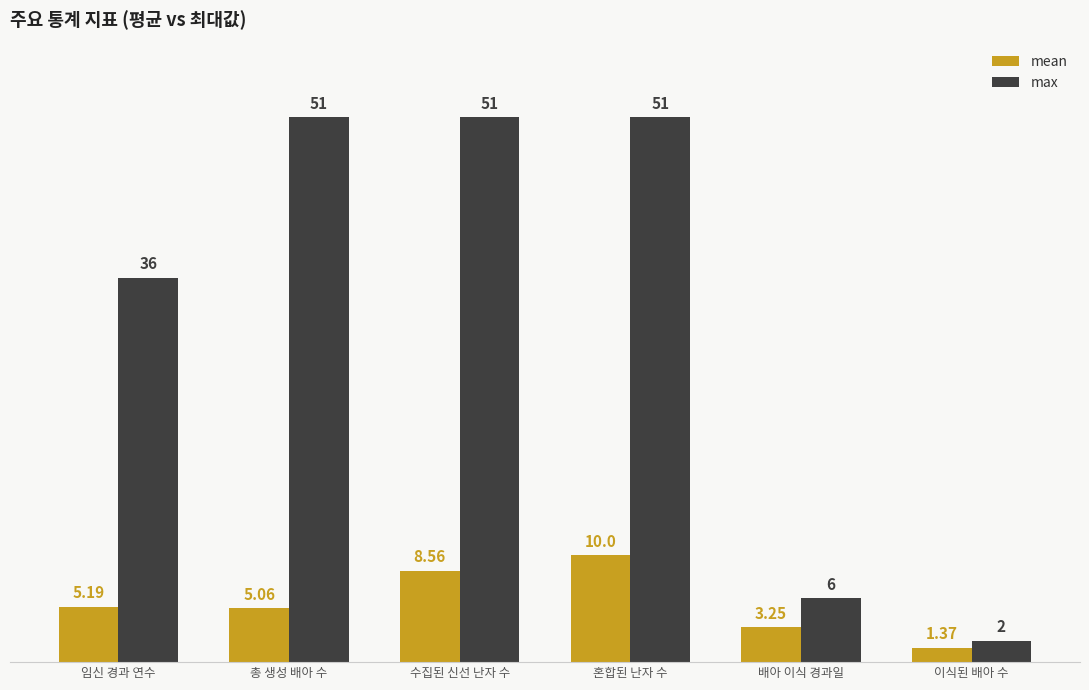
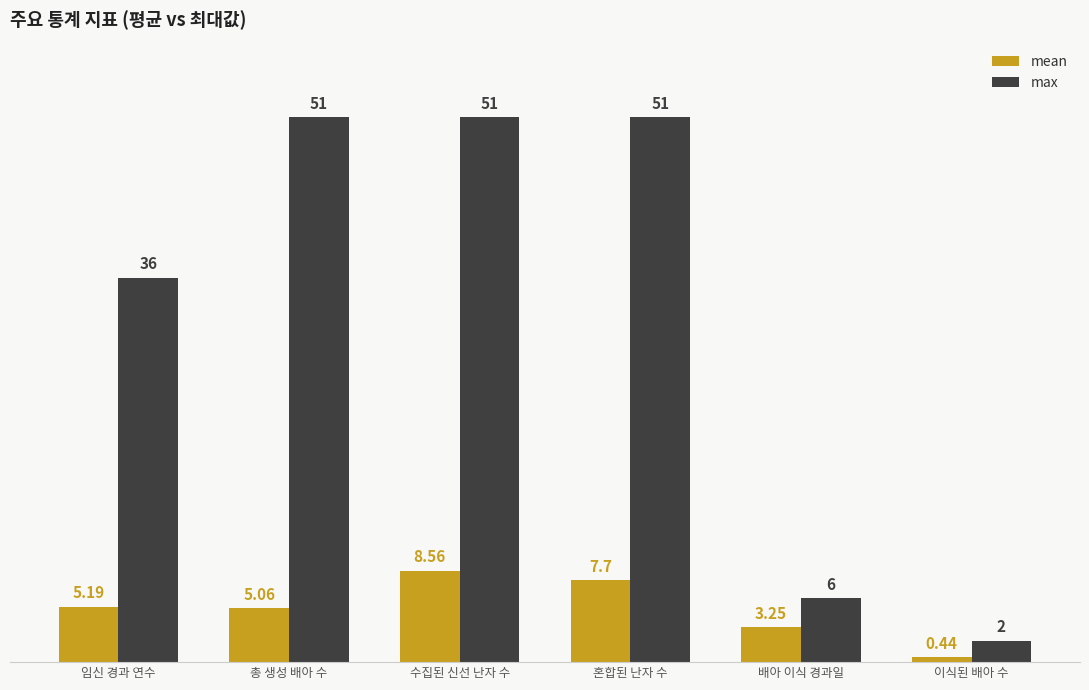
  {
    "mean": {
      "임신 경과 연수": 5.19,
      "총 생성 배아 수": 5.06,
      "수집된 신선 난자 수": 8.56,
-     "혼합된 난자 수": 10.0,
+     "혼합된 난자 수": 7.7,
      "배아 이식 경과일": 3.25,
-     "이식된 배아 수": 1.37
+     "이식된 배아 수": 0.44
    },
    "max": {
      "임신 경과 연수": 36,
      "총 생성 배아 수": 51,
      "수집된 신선 난자 수": 51,
      "혼합된 난자 수": 51,
      "배아 이식 경과일": 6,
      "이식된 배아 수": 2
    }
  }
